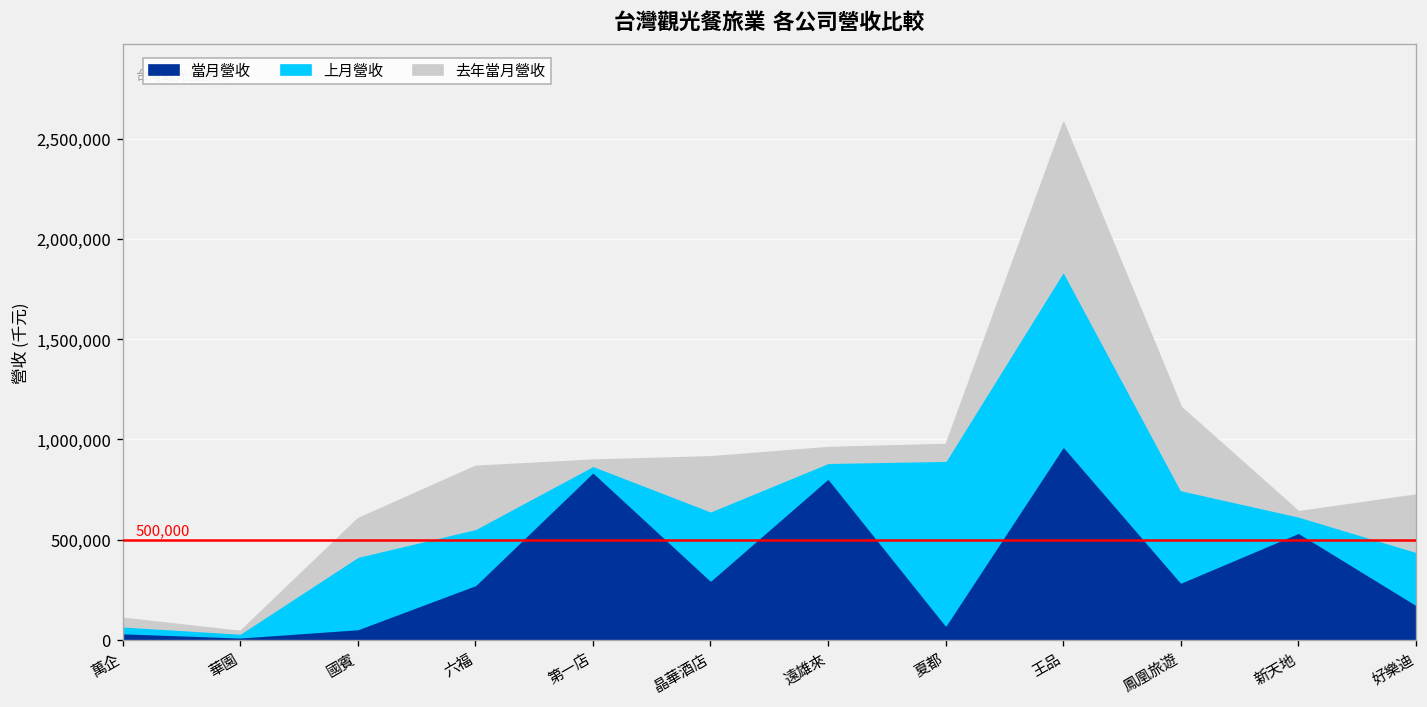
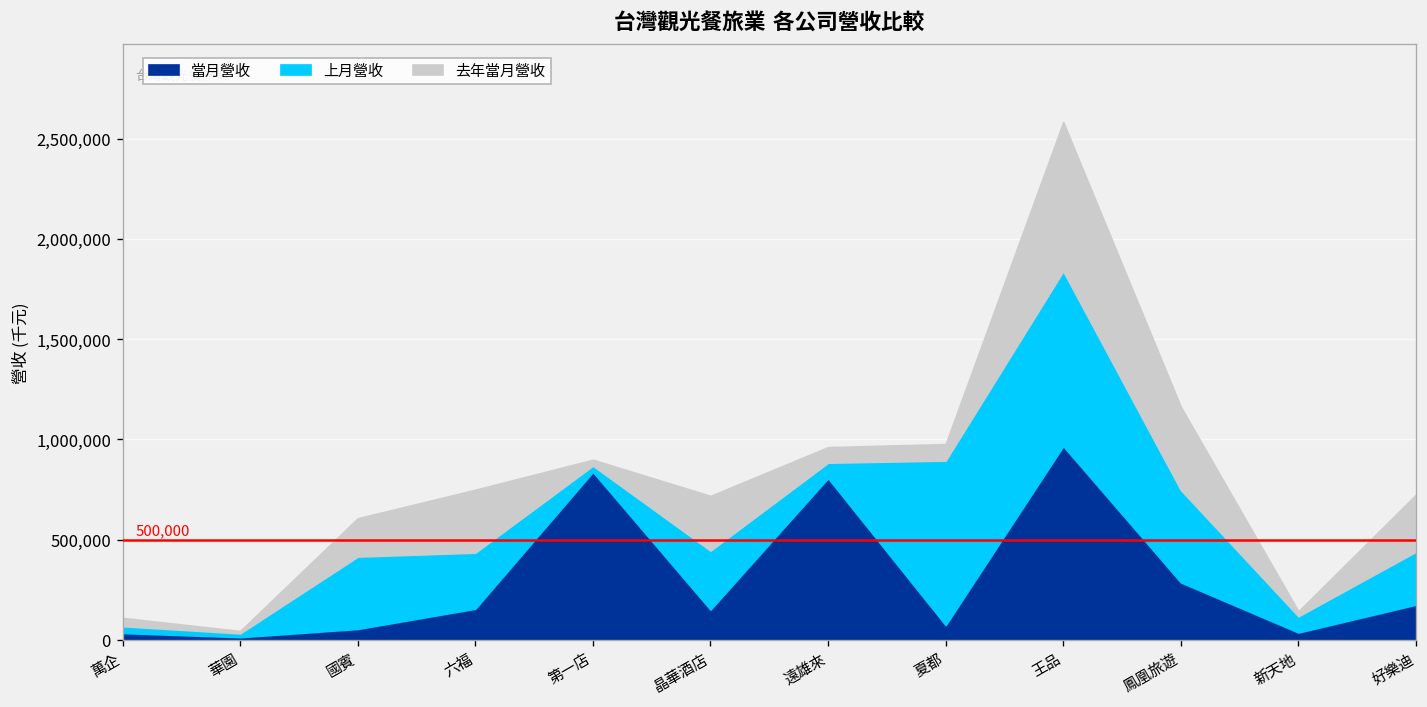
  {
    "當月營收": {
-     "六福": "270,000",
-     "晶華酒店": "300,000",
-     "新天地": "540,000"
+     "六福": "160,000",
+     "晶華酒店": "150,000",
+     "新天地": "40,000"
    },
    "上月營收": {
-     "晶華酒店": "340,000"
+     "晶華酒店": "290,000"
    },
    "去年當月營收": {
      "萬企": "40,000",
      "國賓": "190,000",
      "六福": "310,000",
      "第一店": "30,000",
      "晶華酒店": "270,000",
      "遠雄來": "80,000",
      "夏都": "80,000",
      "王品": "740,000",
      "鳳凰旅遊": "410,000",
      "新天地": "20,000",
      "好樂迪": "280,000"
    }
  }
